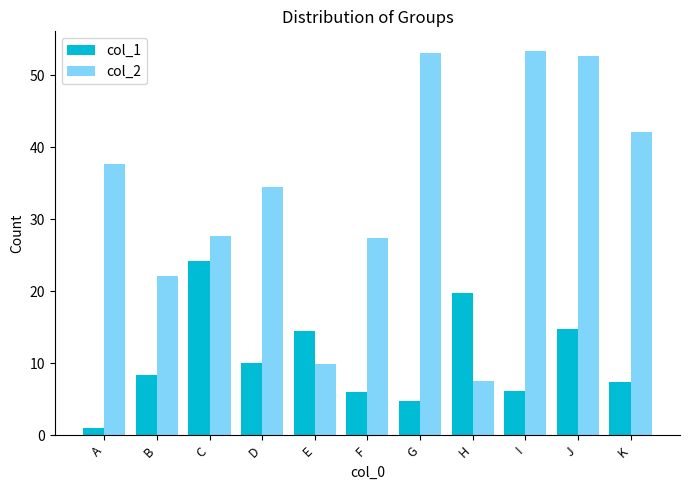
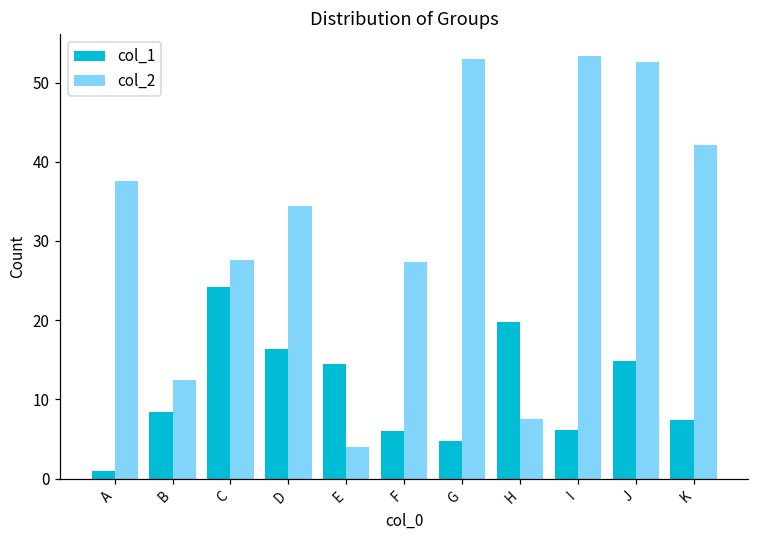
  {
    "col_1": {
      "A": 1,
      "B": 8,
      "C": 24,
-     "D": 10,
+     "D": 16,
      "E": 15,
      "F": 6,
      "G": 5,
      "H": 20,
      "I": 6,
      "J": 15,
      "K": 7
    },
    "col_2": {
      "A": 38,
-     "B": 22,
+     "B": 13,
      "C": 28,
      "D": 34,
-     "E": 10,
+     "E": 4,
      "F": 27,
      "G": 53,
      "H": 8,
      "I": 53,
      "J": 53,
      "K": 42
    }
  }
